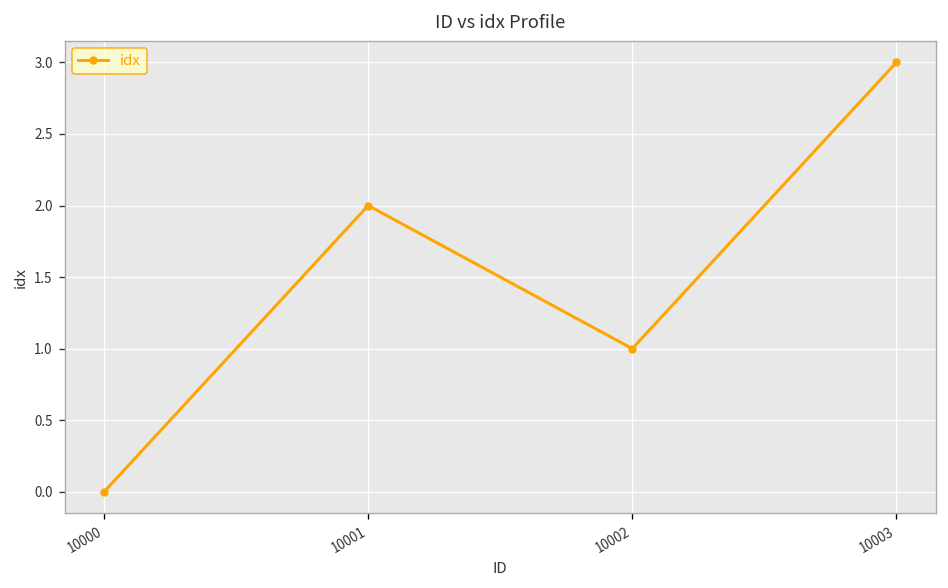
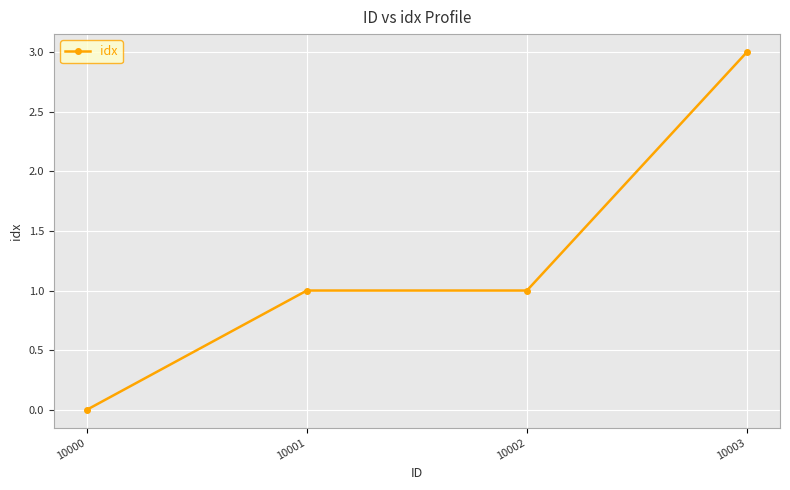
  {
    "10000": 0,
-   "10001": 2,
+   "10001": 1,
    "10002": 1,
    "10003": 3
  }
